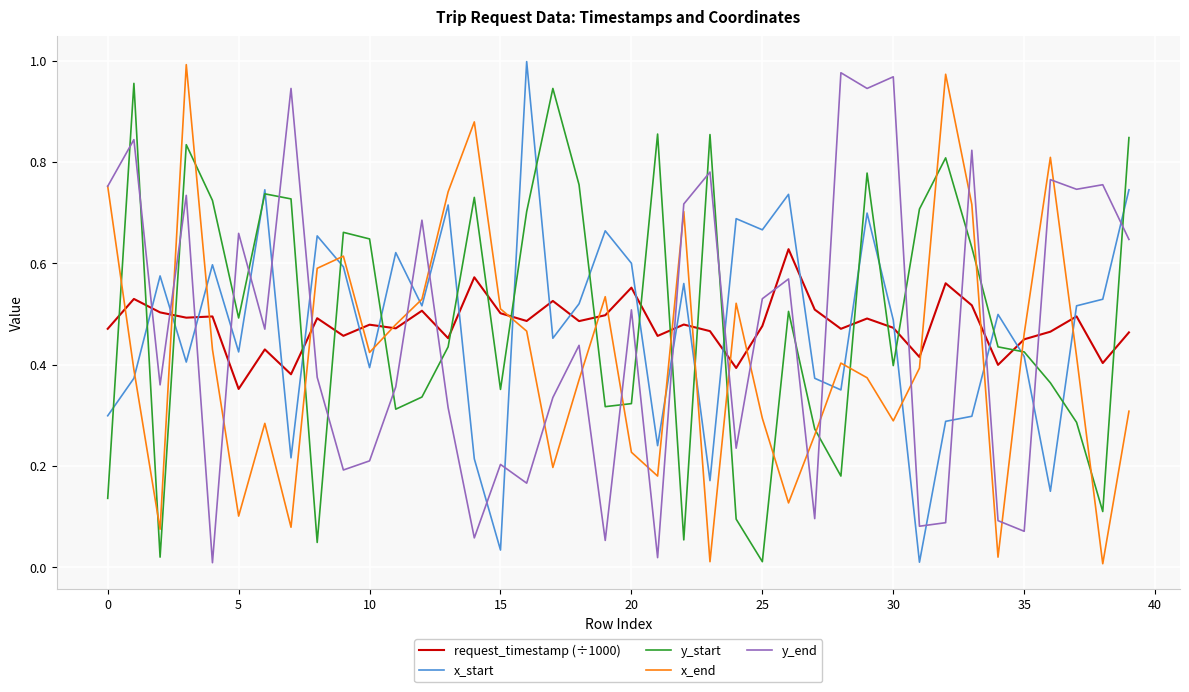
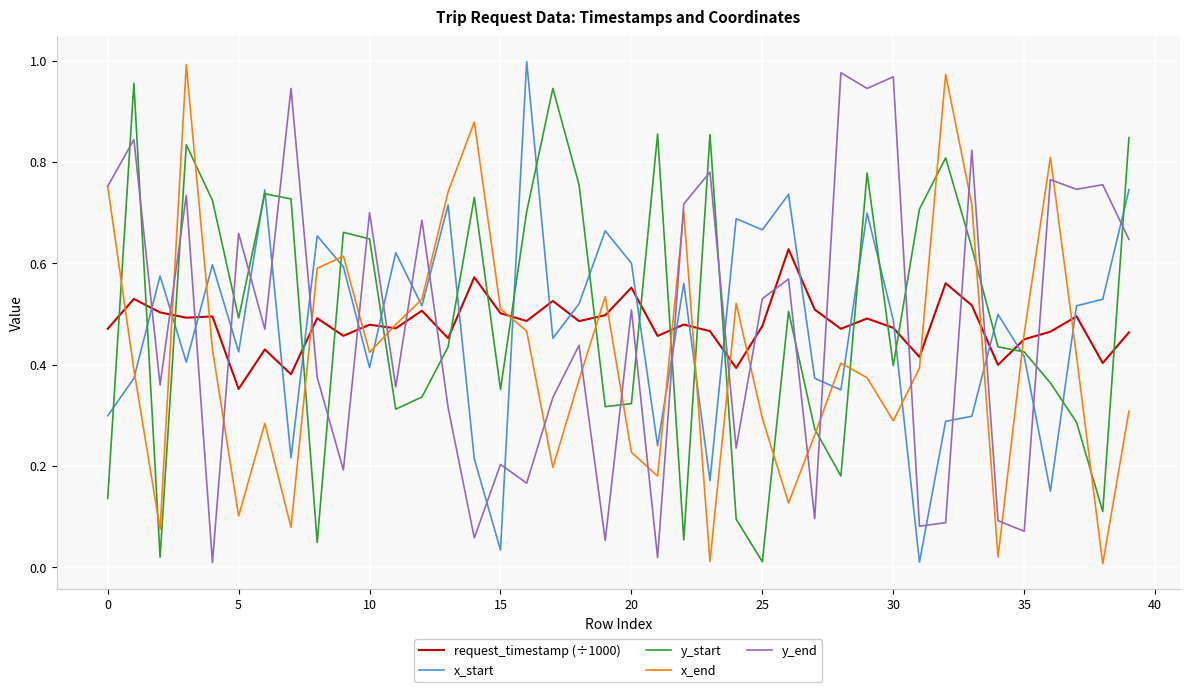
  {
    "request_timestamp (÷1000)": {
      "0": 0.47,
      "5": 0.35,
      "10": 0.48,
      "15": 0.50,
      "20": 0.55,
      "25": 0.48,
      "30": 0.47,
      "35": 0.45
    },
    "x_start": {
      "0": 0.30,
      "5": 0.43,
      "10": 0.39,
      "15": 0.03,
      "20": 0.60,
      "25": 0.67,
      "30": 0.49,
      "35": 0.42
    },
    "y_start": {
      "0": 0.14,
      "5": 0.49,
      "10": 0.65,
      "15": 0.35,
      "20": 0.32,
      "25": 0.01,
      "30": 0.40,
      "35": 0.43
    },
    "x_end": {
      "5": 0.10,
      "10": 0.42,
      "15": 0.51,
      "20": 0.23,
      "25": 0.29,
      "30": 0.29,
      "35": 0.46
    },
    "y_end": {
      "5": 0.66,
-     "10": 0.21,
+     "10": 0.70,
      "15": 0.20,
      "20": 0.51,
      "25": 0.53,
      "30": 0.97,
      "35": 0.07
    }
  }
